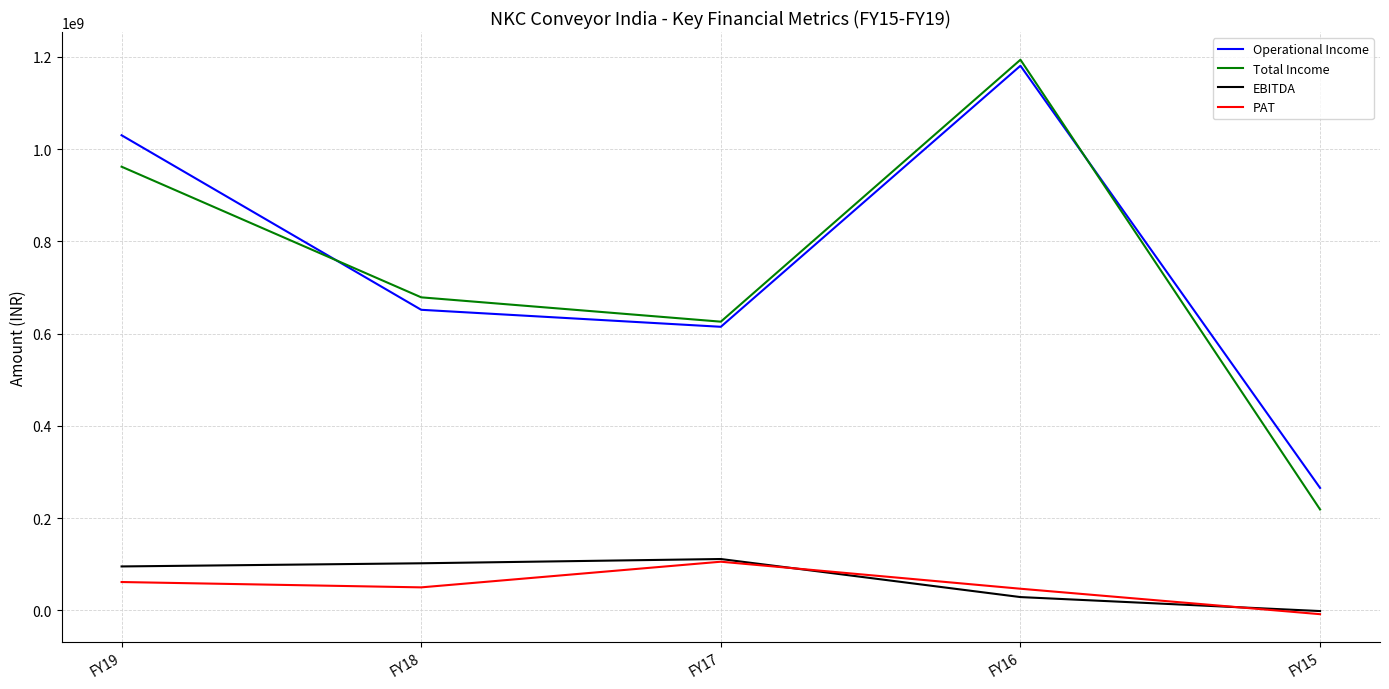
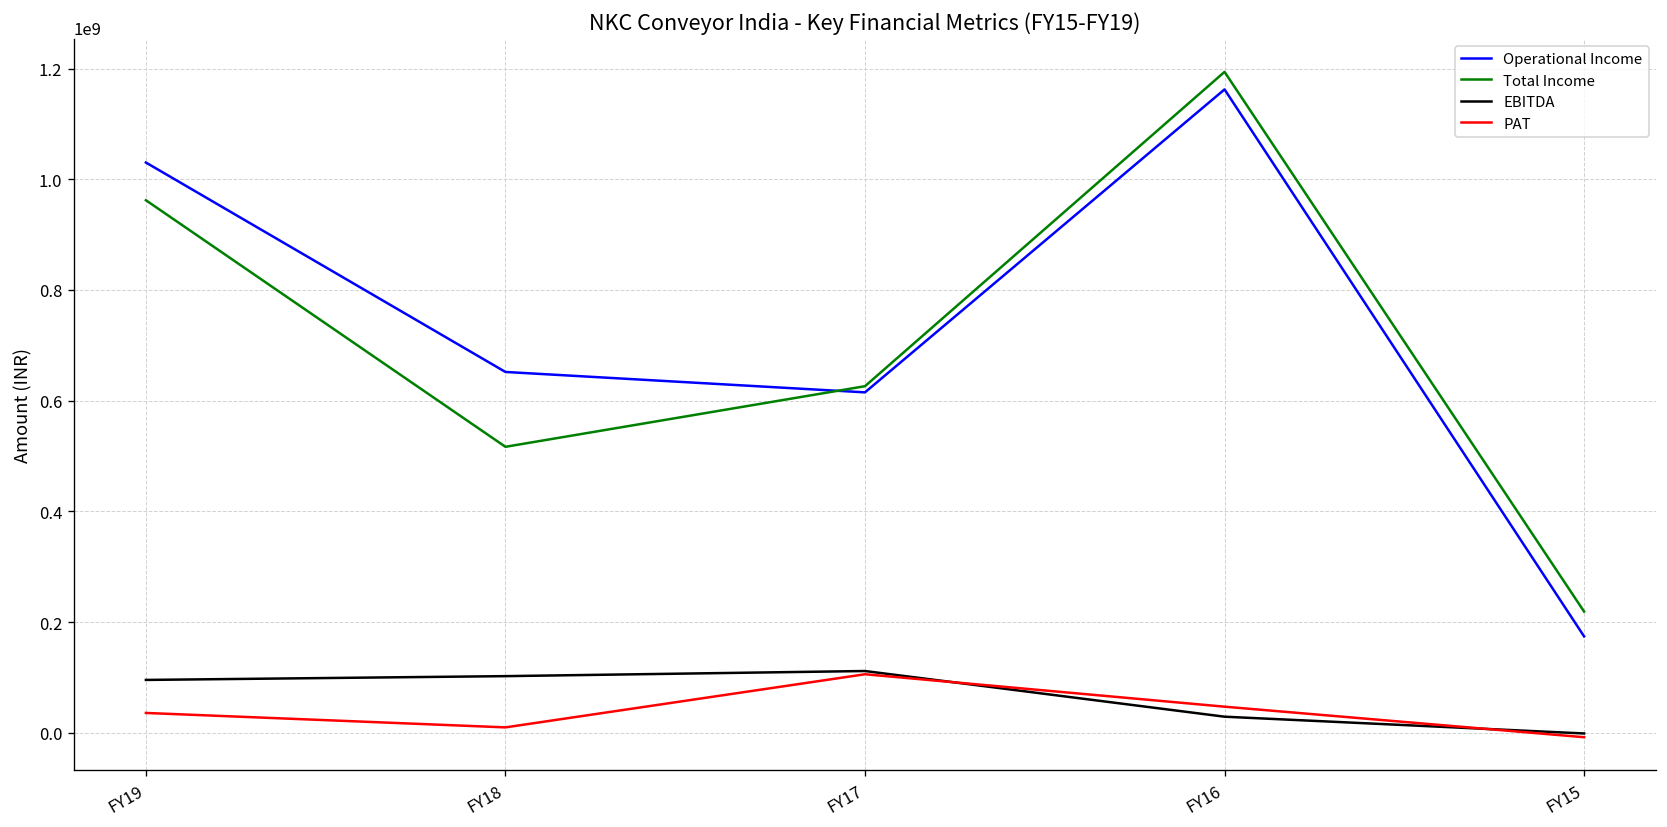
  {
    "Operational Income": {
      "FY19": 1030000000,
      "FY18": 650000000,
      "FY17": 610000000,
-     "FY16": 1180000000,
-     "FY15": 270000000
+     "FY16": 1160000000,
+     "FY15": 170000000
    },
    "Total Income": {
      "FY19": 960000000,
-     "FY18": 680000000,
+     "FY18": 520000000,
      "FY17": 630000000,
      "FY16": 1190000000,
      "FY15": 220000000
    },
    "EBITDA": {
      "FY19": 100000000,
      "FY18": 100000000,
      "FY17": 110000000,
      "FY16": 30000000,
      "FY15": 0
    },
    "PAT": {
-     "FY19": 60000000,
-     "FY18": 50000000,
+     "FY19": 40000000,
+     "FY18": 10000000,
      "FY17": 110000000,
      "FY16": 50000000,
      "FY15": -10000000
    }
  }
